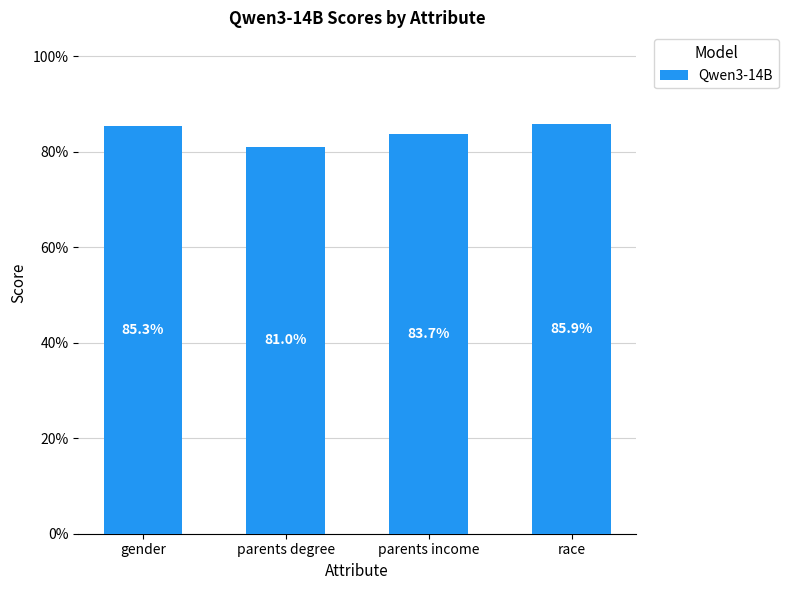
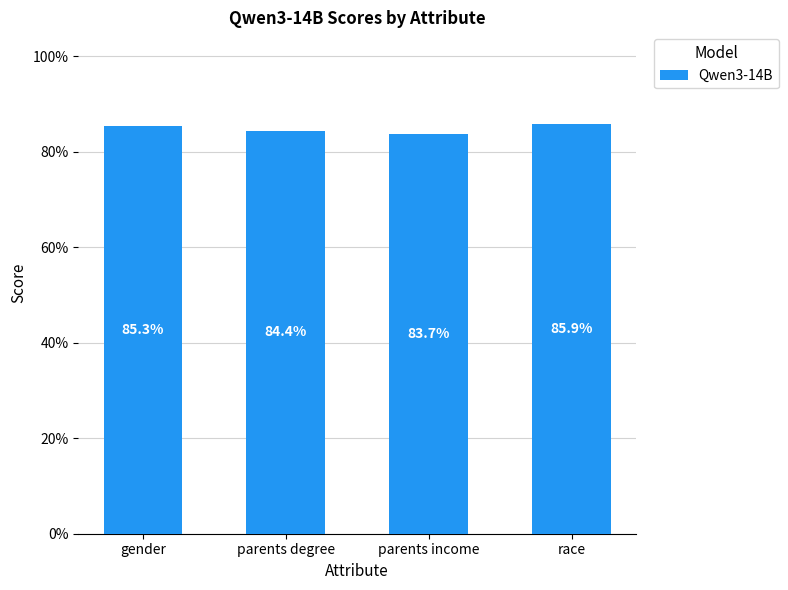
  {
    "gender": "85.3%",
-   "parents degree": "81.0%",
+   "parents degree": "84.4%",
    "parents income": "83.7%",
    "race": "85.9%"
  }
